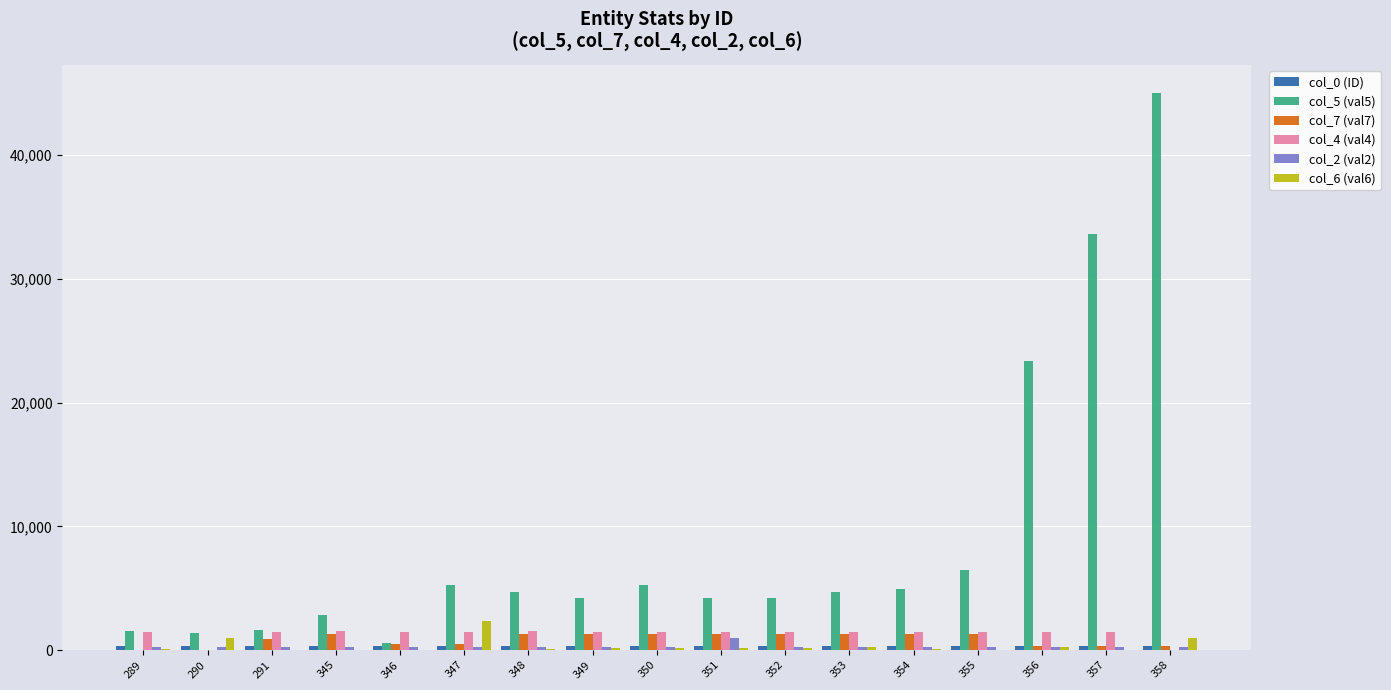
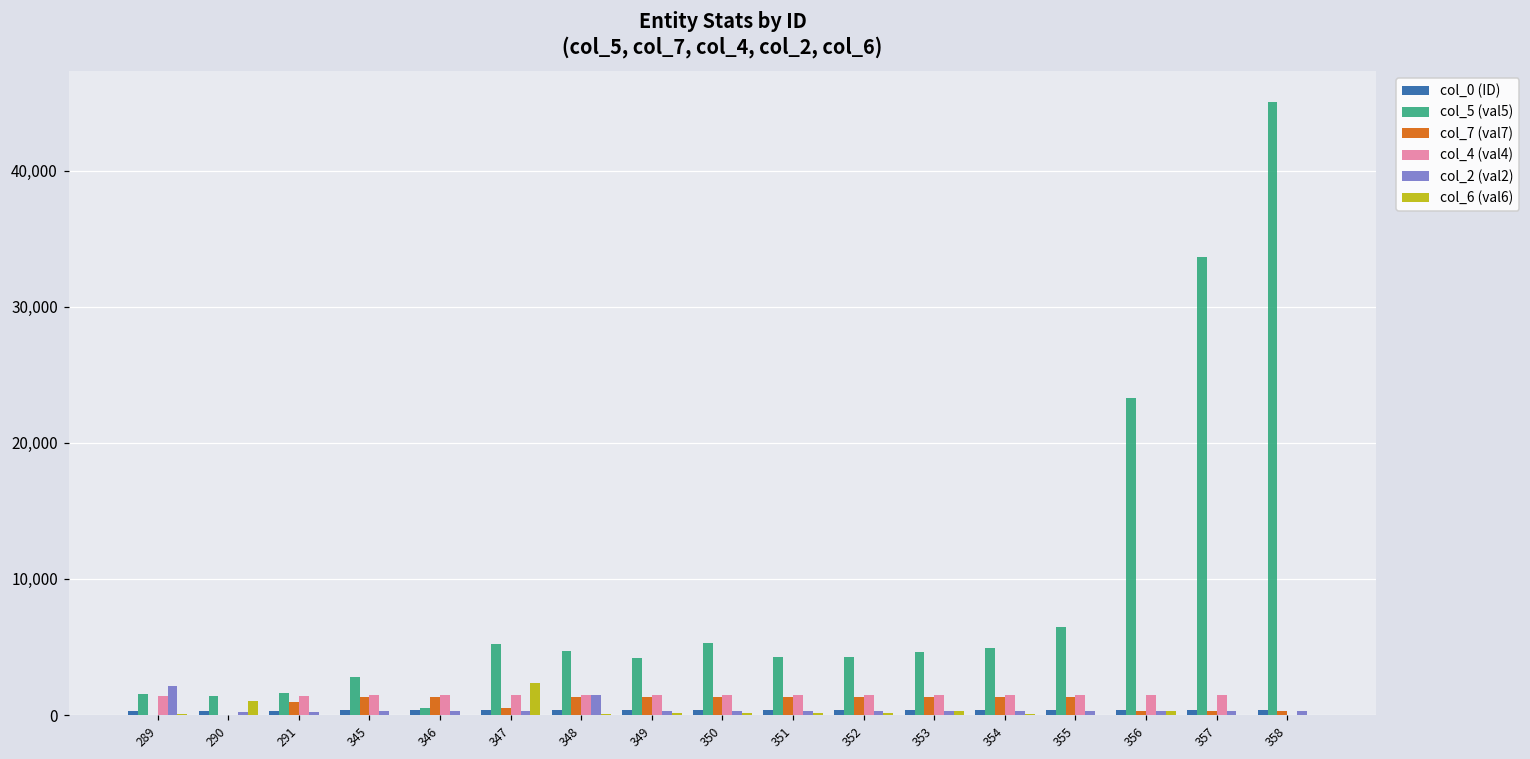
  {
    "col_0 (ID)": {
      "289": "300",
      "290": "300",
      "291": "300",
      "345": "300",
      "346": "300",
      "347": "300",
      "348": "300",
      "349": "300",
      "350": "400",
      "351": "400",
      "352": "400",
      "353": "400",
      "354": "400",
      "355": "400",
      "356": "400",
      "357": "400",
      "358": "400"
    },
    "col_5 (val5)": {
      "289": "1,600",
      "290": "1,400",
      "291": "1,700",
      "345": "2,800",
      "346": "500",
      "347": "5,300",
      "348": "4,700",
      "349": "4,200",
      "350": "5,300",
      "351": "4,200",
      "352": "4,200",
      "353": "4,700",
      "354": "4,900",
      "355": "6,400",
      "356": "23,300",
      "357": "33,600",
      "358": "45,100"
    },
    "col_7 (val7)": {
      "291": "900",
      "345": "1,300",
-     "346": "500",
+     "346": "1,300",
      "347": "500",
      "348": "1,300",
      "349": "1,300",
      "350": "1,300",
      "351": "1,300",
      "352": "1,300",
      "353": "1,300",
      "354": "1,300",
      "355": "1,300",
      "356": "300",
      "357": "300",
      "358": "300"
    },
    "col_4 (val4)": {
      "289": "1,400",
      "290": "0",
      "291": "1,400",
      "345": "1,500",
      "346": "1,500",
      "347": "1,500",
      "348": "1,500",
      "349": "1,500",
      "350": "1,500",
      "351": "1,500",
      "352": "1,500",
      "353": "1,500",
      "354": "1,500",
      "355": "1,500",
      "356": "1,500",
      "357": "1,500",
      "358": "0"
    },
    "col_2 (val2)": {
-     "289": "200",
+     "289": "2,100",
      "290": "200",
      "291": "200",
      "345": "300",
      "346": "300",
      "347": "300",
-     "348": "300",
+     "348": "1,500",
      "349": "300",
      "350": "300",
-     "351": "1,000",
+     "351": "300",
      "352": "300",
      "353": "300",
      "354": "300",
      "355": "300",
      "356": "300",
      "357": "300",
      "358": "300"
    },
    "col_6 (val6)": {
      "290": "1,000",
      "345": "0",
      "346": "0",
      "347": "2,300",
      "353": "300",
      "355": "0",
      "356": "300",
-     "358": "900"
+     "358": "0"
    }
  }
